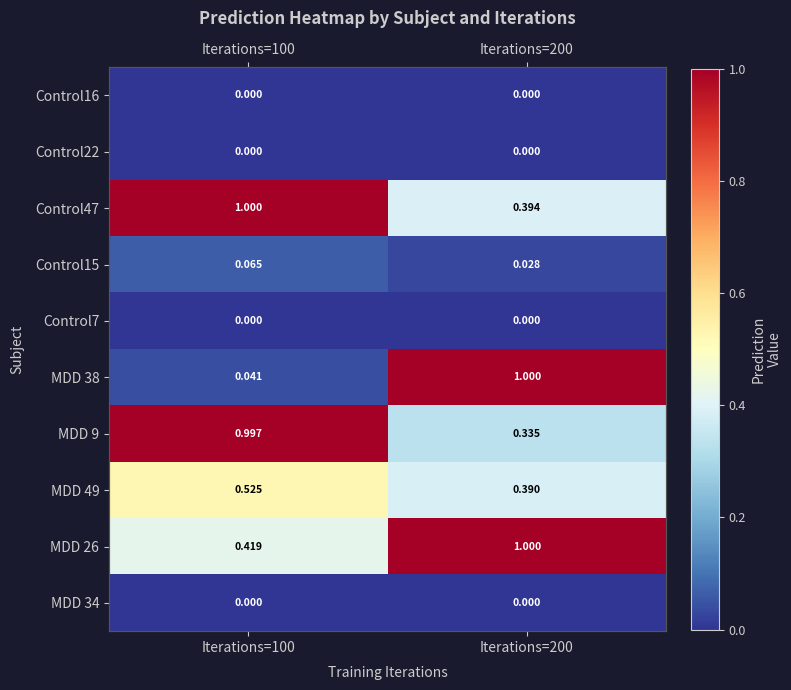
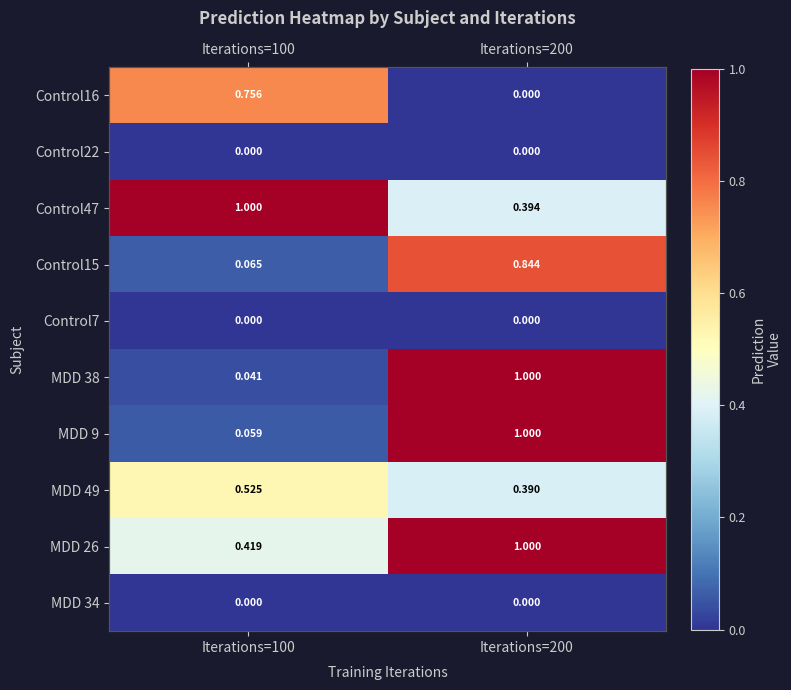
  {
    "Control16": {
-     "Iterations=100": 0.000,
+     "Iterations=100": 0.756,
      "Iterations=200": 0.000
    },
    "Control22": {
      "Iterations=100": 0.000,
      "Iterations=200": 0.000
    },
    "Control47": {
      "Iterations=100": 1.000,
      "Iterations=200": 0.394
    },
    "Control15": {
      "Iterations=100": 0.065,
-     "Iterations=200": 0.028
+     "Iterations=200": 0.844
    },
    "Control7": {
      "Iterations=100": 0.000,
      "Iterations=200": 0.000
    },
    "MDD 38": {
      "Iterations=100": 0.041,
      "Iterations=200": 1.000
    },
    "MDD 9": {
-     "Iterations=100": 0.997,
-     "Iterations=200": 0.335
+     "Iterations=100": 0.059,
+     "Iterations=200": 1.000
    },
    "MDD 49": {
      "Iterations=100": 0.525,
      "Iterations=200": 0.390
    },
    "MDD 26": {
      "Iterations=100": 0.419,
      "Iterations=200": 1.000
    },
    "MDD 34": {
      "Iterations=100": 0.000,
      "Iterations=200": 0.000
    }
  }
